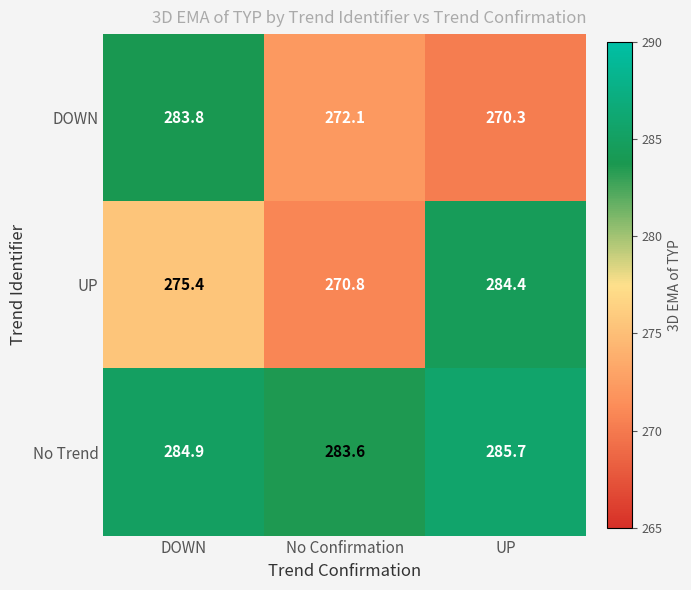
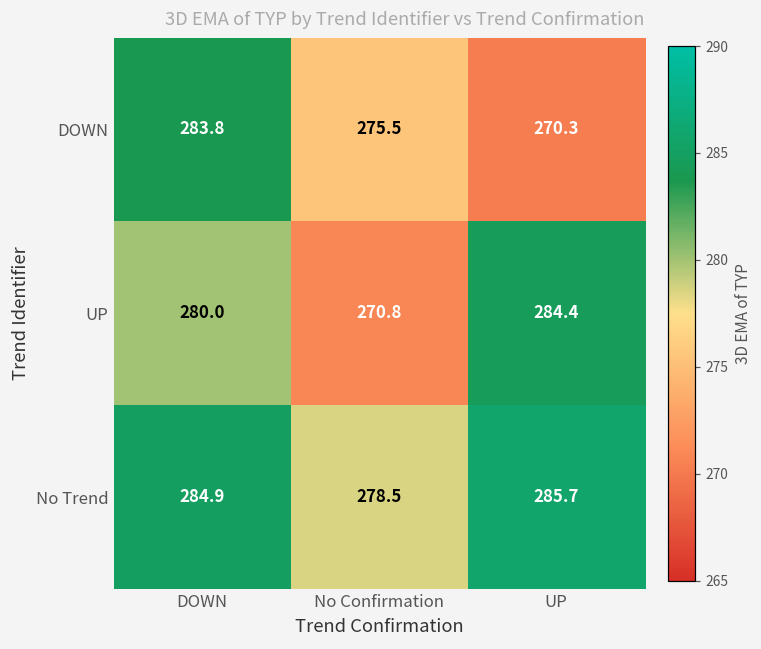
  {
    "DOWN": {
      "DOWN": 283.8,
-     "No Confirmation": 272.1,
+     "No Confirmation": 275.5,
      "UP": 270.3
    },
    "UP": {
-     "DOWN": 275.4,
+     "DOWN": 280.0,
      "No Confirmation": 270.8,
      "UP": 284.4
    },
    "No Trend": {
      "DOWN": 284.9,
-     "No Confirmation": 283.6,
+     "No Confirmation": 278.5,
      "UP": 285.7
    }
  }
